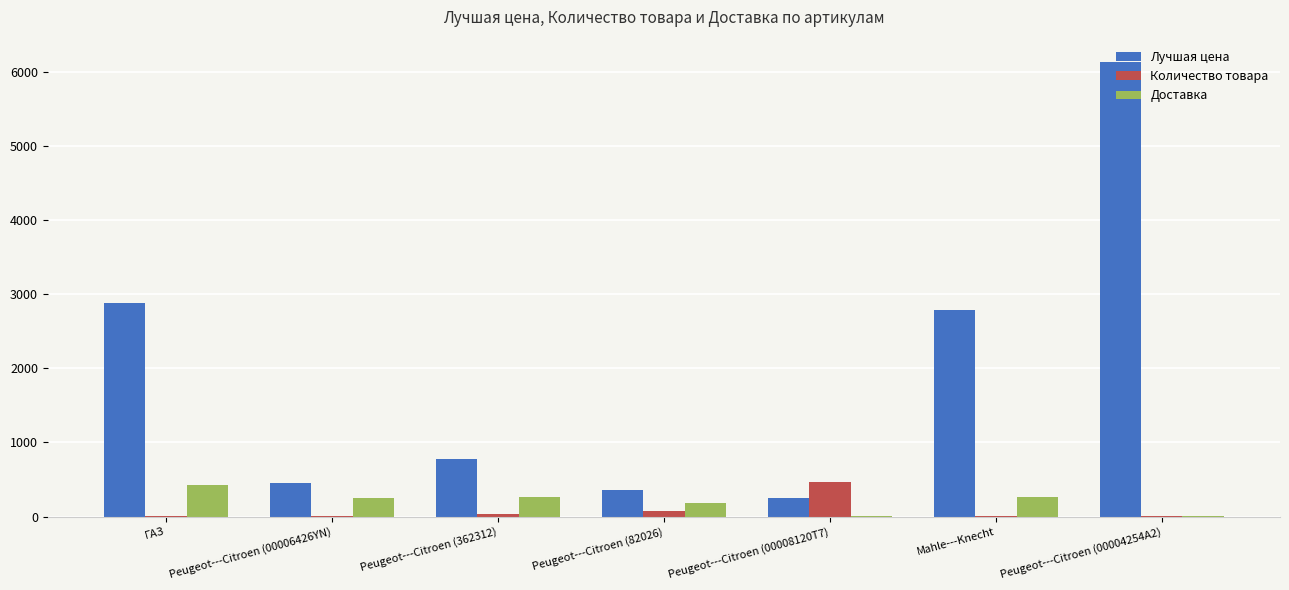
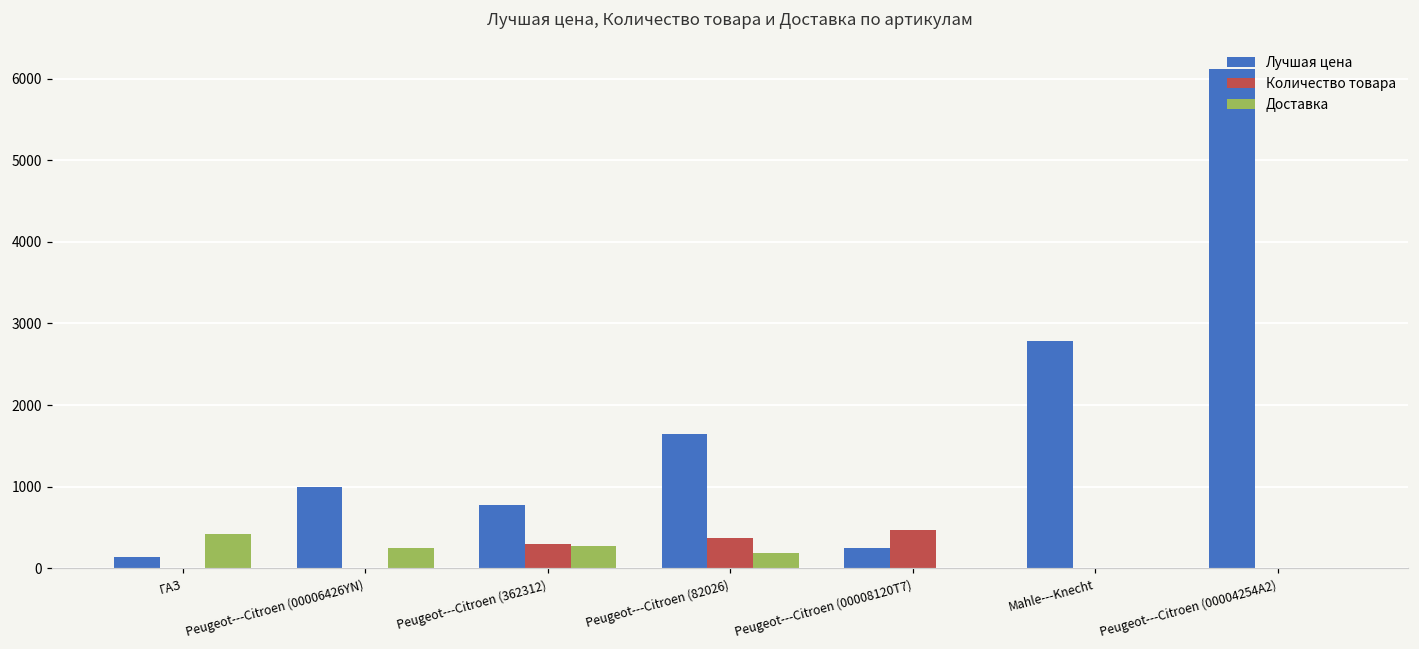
  {
    "Лучшая цена": {
-     "ГАЗ": 2900,
-     "Peugeot---Citroen (00006426YN)": 500,
+     "ГАЗ": 100,
+     "Peugeot---Citroen (00006426YN)": 1000,
      "Peugeot---Citroen (362312)": 800,
-     "Peugeot---Citroen (82026)": 400,
+     "Peugeot---Citroen (82026)": 1600,
      "Peugeot---Citroen (00008120T7)": 200,
      "Mahle---Knecht": 2800,
      "Peugeot---Citroen (00004254A2)": 6100
    },
    "Количество товара": {
-     "Peugeot---Citroen (362312)": 0,
-     "Peugeot---Citroen (82026)": 100,
+     "Peugeot---Citroen (362312)": 300,
+     "Peugeot---Citroen (82026)": 400,
      "Peugeot---Citroen (00008120T7)": 500
    },
    "Доставка": {
      "ГАЗ": 400,
      "Peugeot---Citroen (00006426YN)": 300,
      "Peugeot---Citroen (362312)": 300,
      "Peugeot---Citroen (82026)": 200,
-     "Mahle---Knecht": 300
+     "Mahle---Knecht": 0
    }
  }
